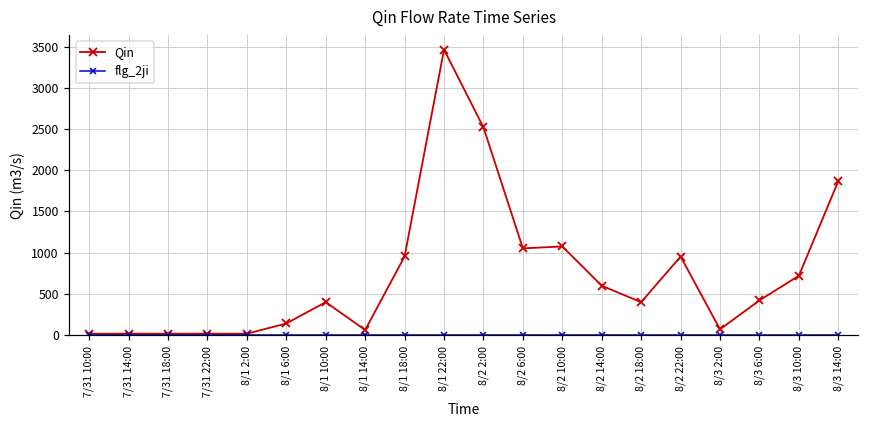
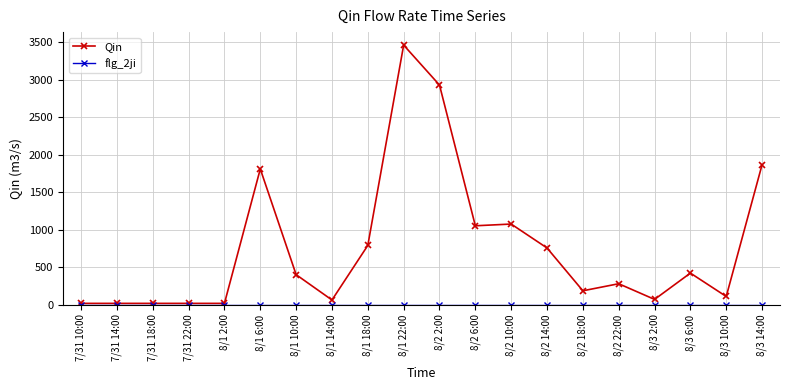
  {
    "Qin": {
-     "8/1 6:00": 100,
+     "8/1 6:00": 1800,
      "8/1 10:00": 400,
      "8/1 14:00": 100,
-     "8/1 18:00": 1000,
+     "8/1 18:00": 800,
      "8/1 22:00": 3500,
-     "8/2 2:00": 2500,
+     "8/2 2:00": 2900,
      "8/2 6:00": 1100,
      "8/2 10:00": 1100,
-     "8/2 14:00": 600,
-     "8/2 18:00": 400,
-     "8/2 22:00": 1000,
+     "8/2 14:00": 800,
+     "8/2 18:00": 200,
+     "8/2 22:00": 300,
      "8/3 2:00": 100,
      "8/3 6:00": 400,
-     "8/3 10:00": 700,
+     "8/3 10:00": 100,
      "8/3 14:00": 1900
    },
    "flg_2ji": {
      "8/1 6:00": 0,
      "8/1 10:00": 0,
      "8/1 14:00": 0,
      "8/1 18:00": 0,
      "8/1 22:00": 0,
      "8/2 2:00": 0,
      "8/2 6:00": 0,
      "8/2 10:00": 0,
      "8/2 14:00": 0,
      "8/2 18:00": 0,
      "8/2 22:00": 0,
      "8/3 2:00": 0,
      "8/3 6:00": 0,
      "8/3 10:00": 0,
      "8/3 14:00": 0
    }
  }
